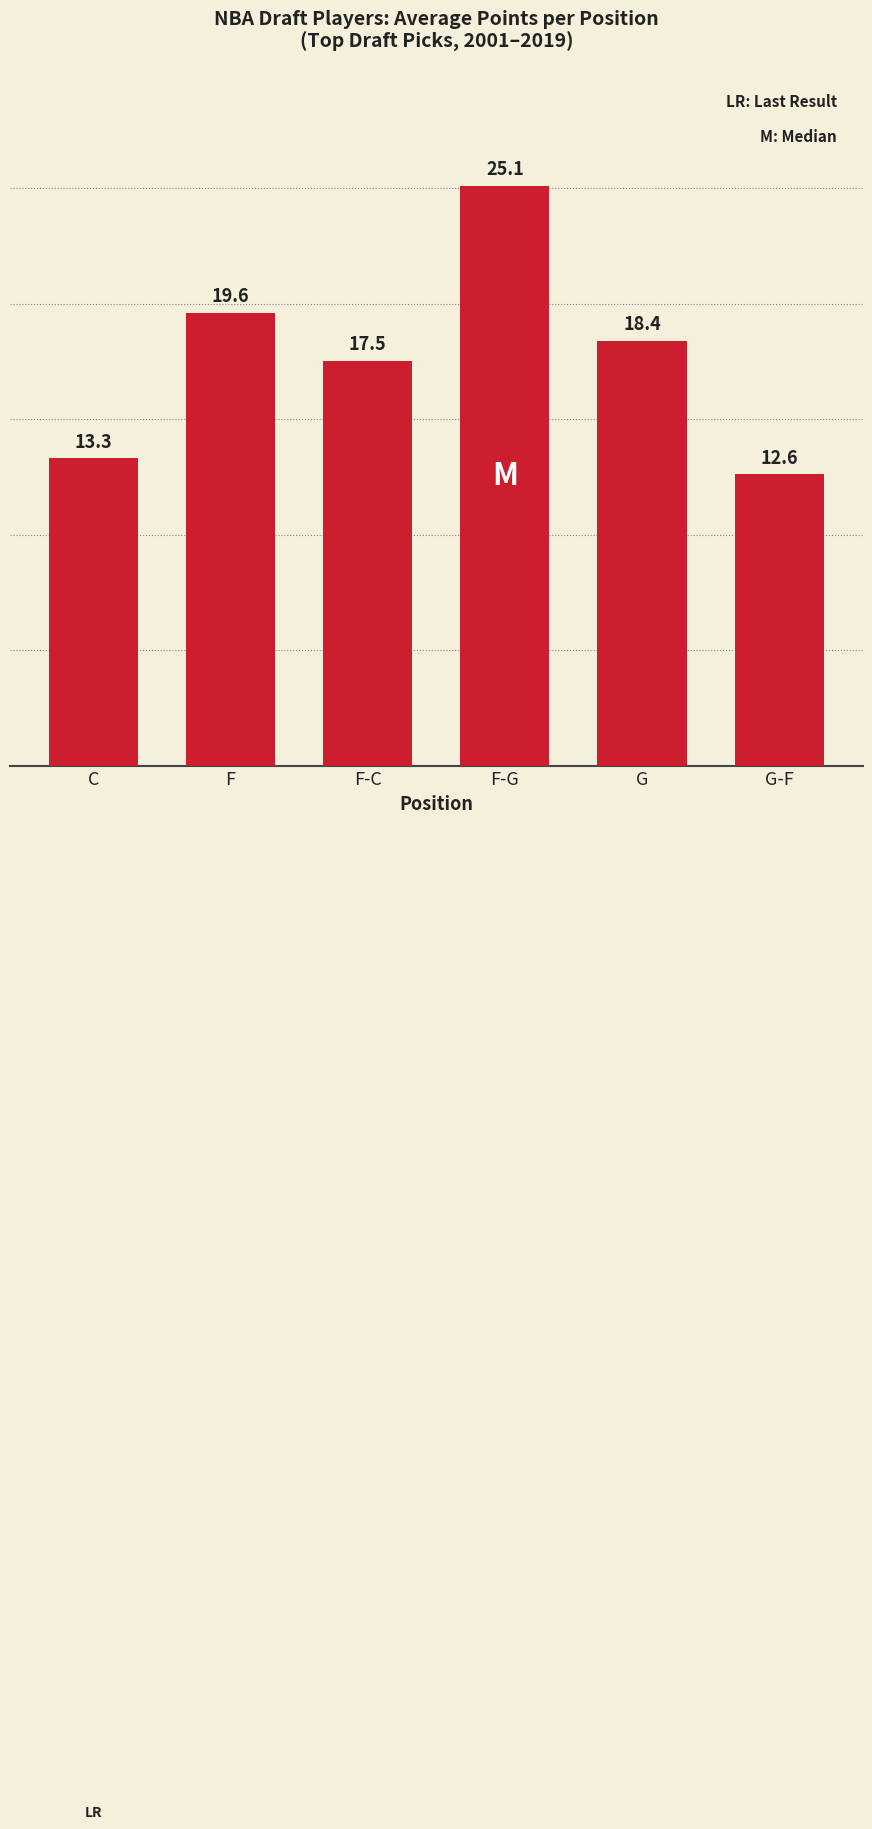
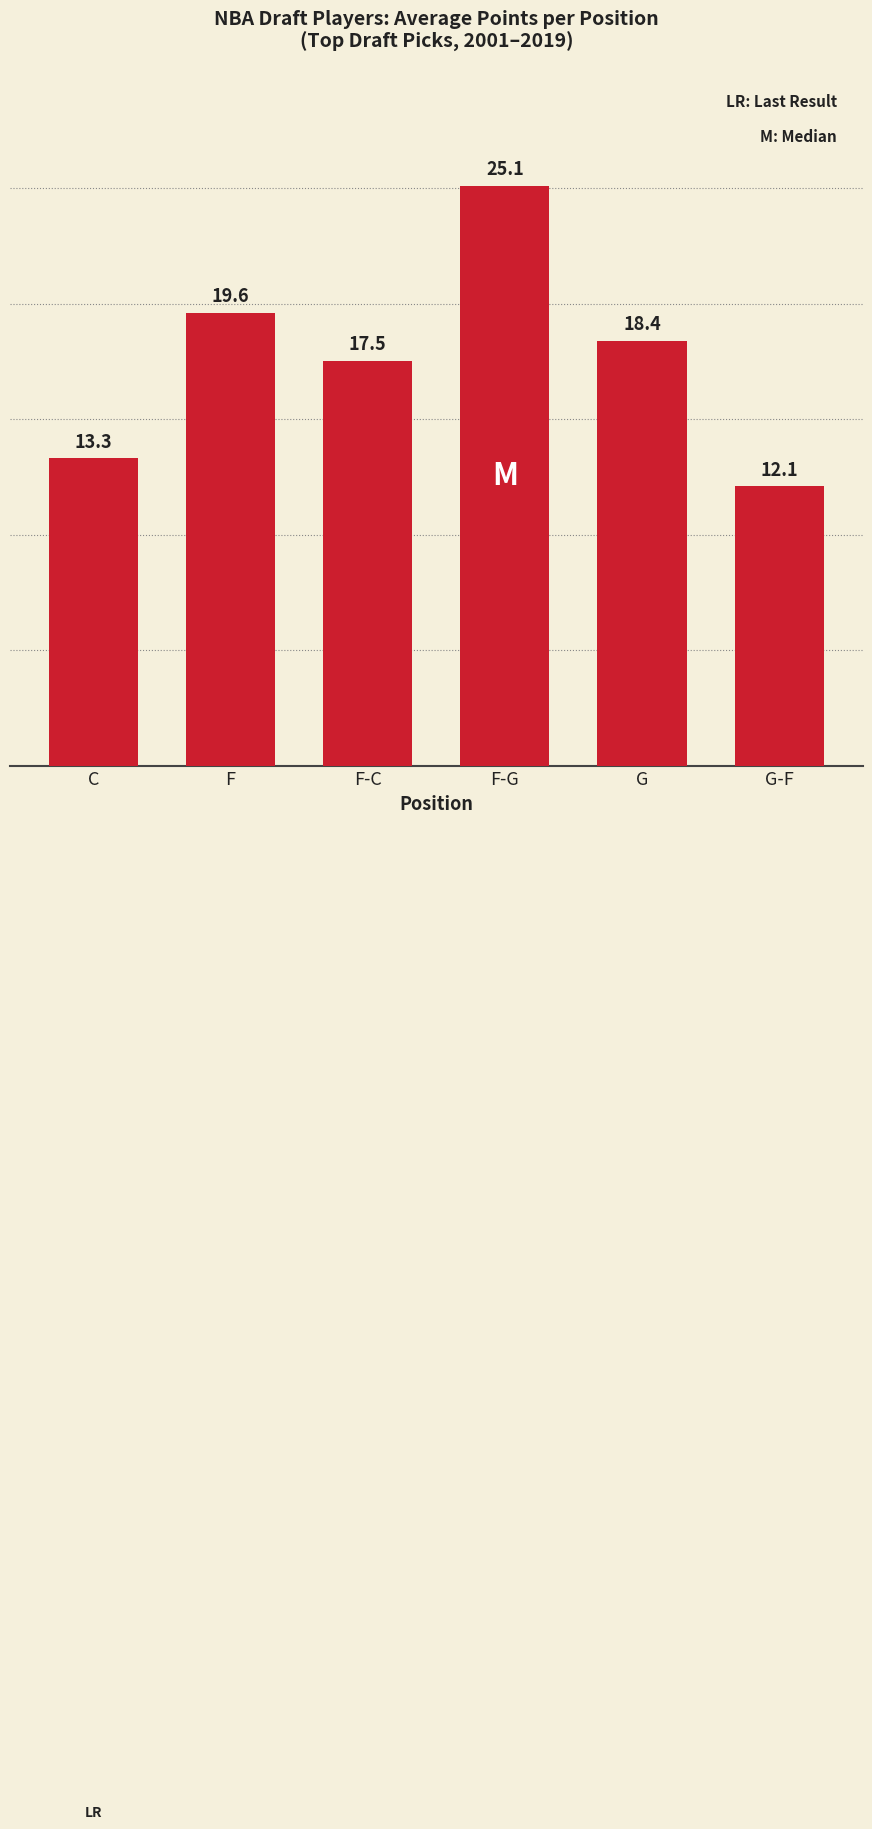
  {
    "C": 13.3,
    "F": 19.6,
    "F-C": 17.5,
    "F-G": 25.1,
    "G": 18.4,
-   "G-F": 12.6
+   "G-F": 12.1
  }
